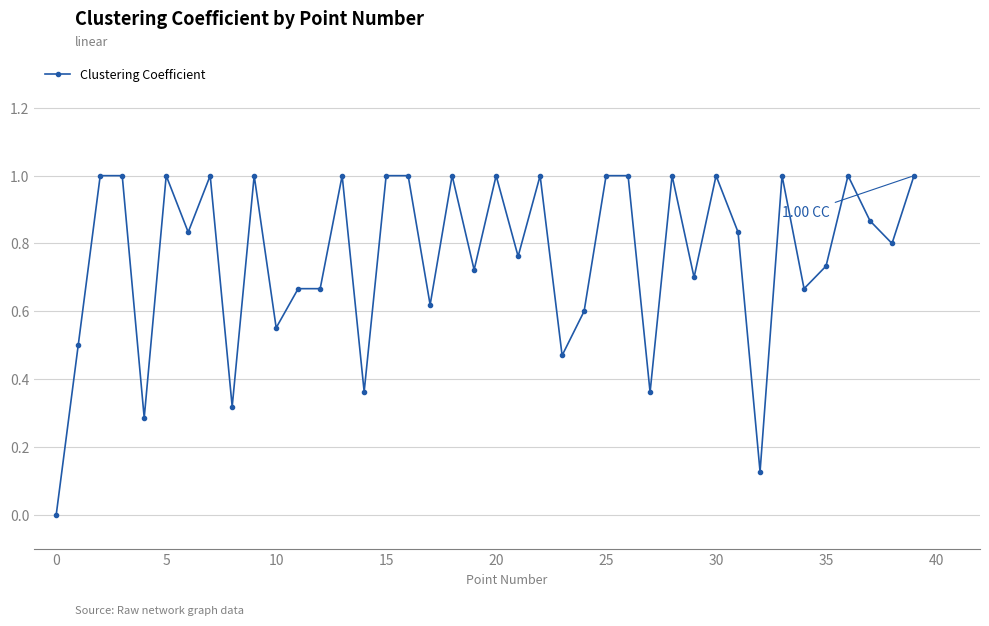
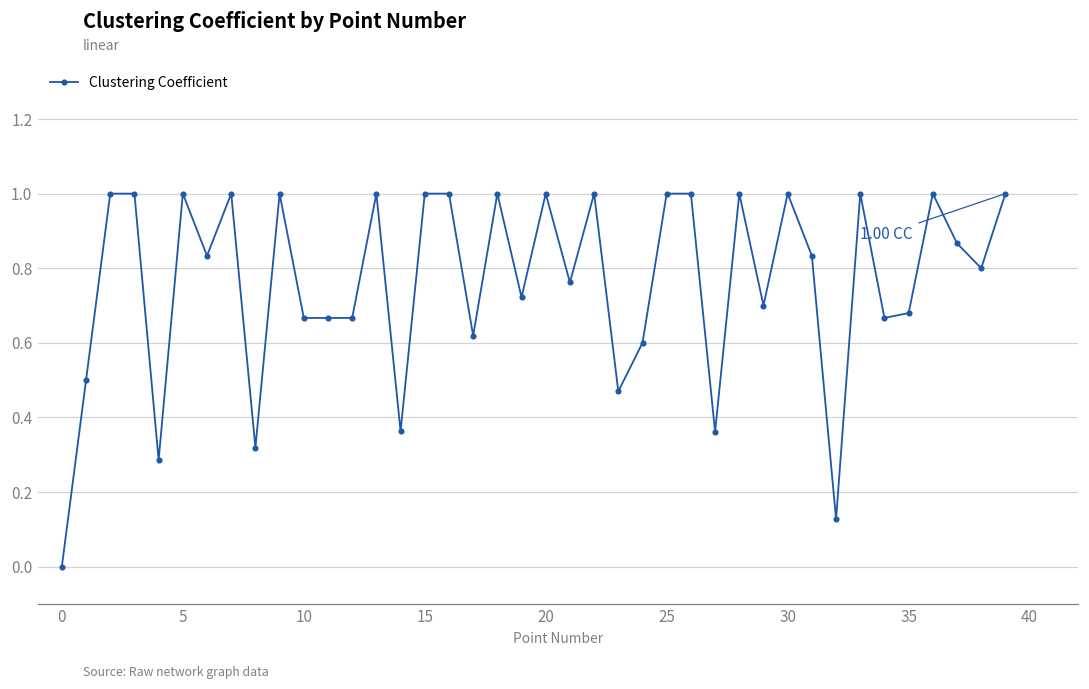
  {
    "0": 0.00,
    "5": 1.00,
-   "10": 0.55,
+   "10": 0.67,
    "15": 1.00,
    "20": 1.00,
    "25": 1.00,
    "30": 1.00,
-   "35": 0.73
+   "35": 0.68
  }
